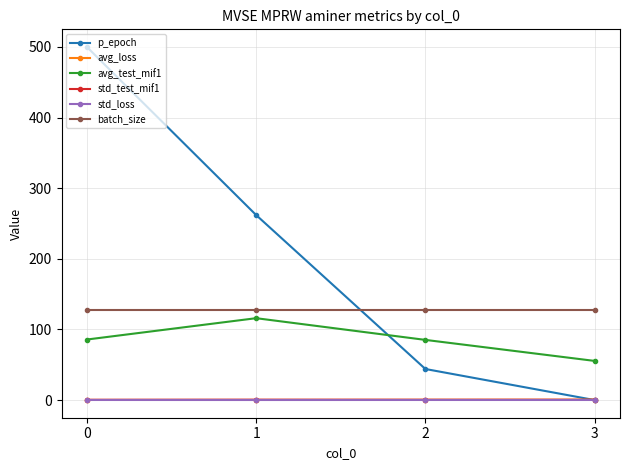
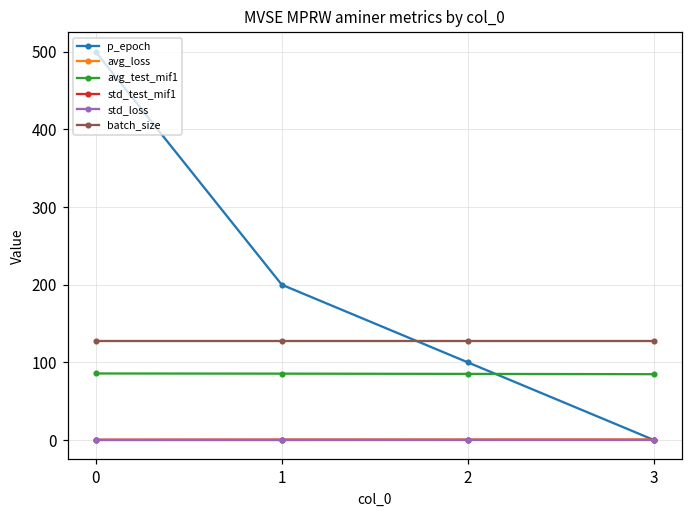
  {
    "p_epoch": {
-     "1": 260,
-     "2": 40
+     "1": 200,
+     "2": 100
    },
    "std_loss": {
      "0": 0,
      "1": 0,
      "2": 0
    },
    "avg_test_mif1": {
      "0": 90,
-     "1": 120,
+     "1": 90,
      "2": 90,
-     "3": 60
+     "3": 80
    },
    "batch_size": {
      "0": 130,
      "1": 130,
      "2": 130,
      "3": 130
    }
  }
